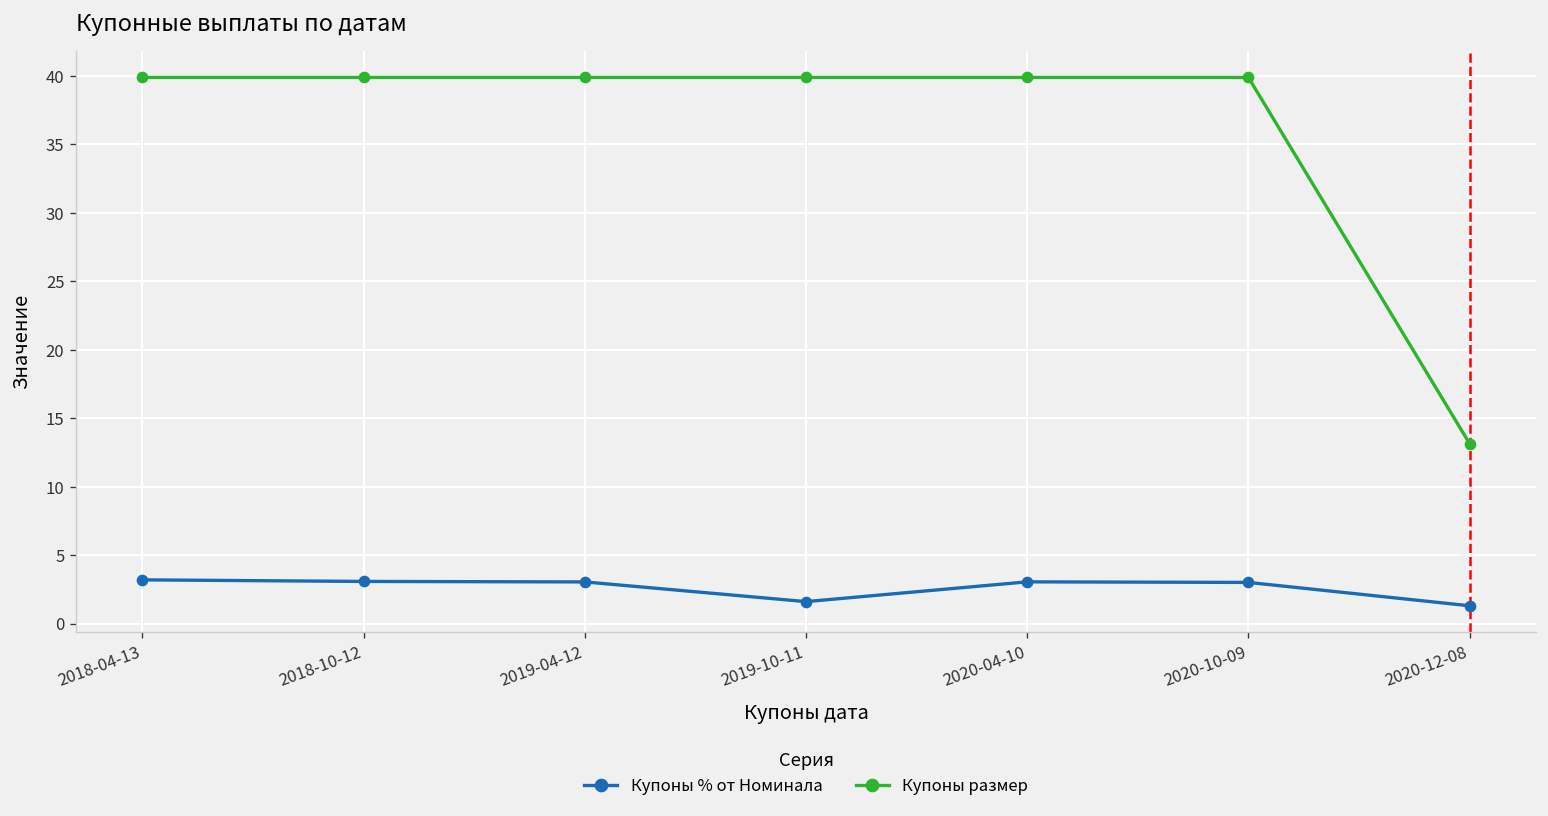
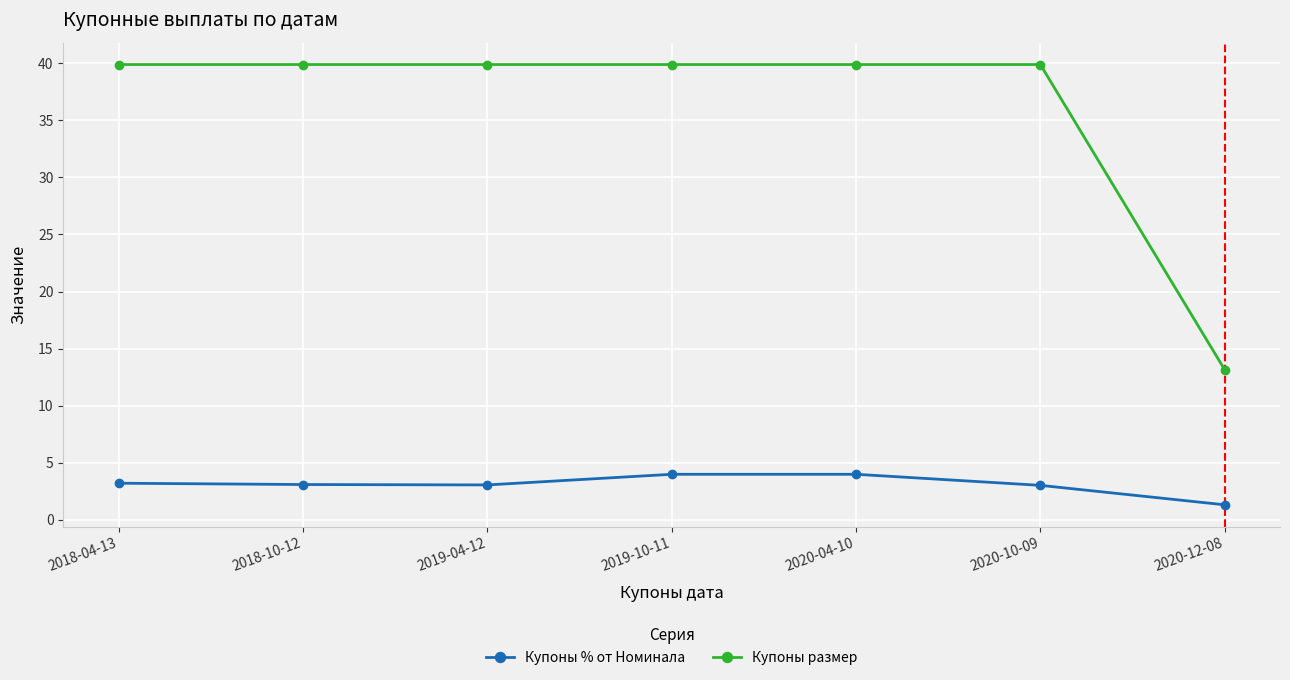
  {
    "Купоны % от Номинала": {
      "2018-04-13": 3.2,
      "2018-10-12": 3.1,
      "2019-04-12": 3.1,
-     "2019-10-11": 1.6,
-     "2020-04-10": 3.1,
+     "2019-10-11": 4.0,
+     "2020-04-10": 4.0,
      "2020-10-09": 3.0,
      "2020-12-08": 1.3
    },
    "Купоны размер": {
      "2018-04-13": 39.9,
      "2018-10-12": 39.9,
      "2019-04-12": 39.9,
      "2019-10-11": 39.9,
      "2020-04-10": 39.9,
      "2020-10-09": 39.9,
      "2020-12-08": 13.2
    }
  }
